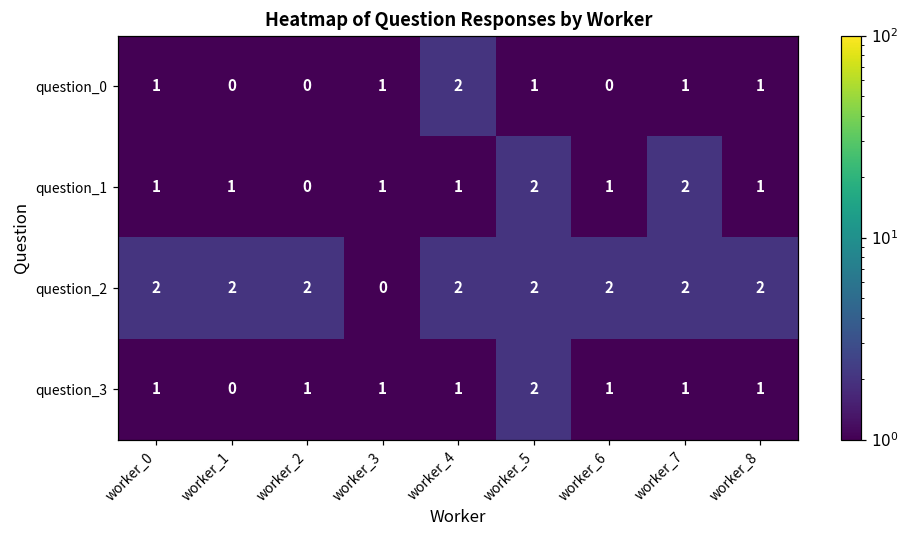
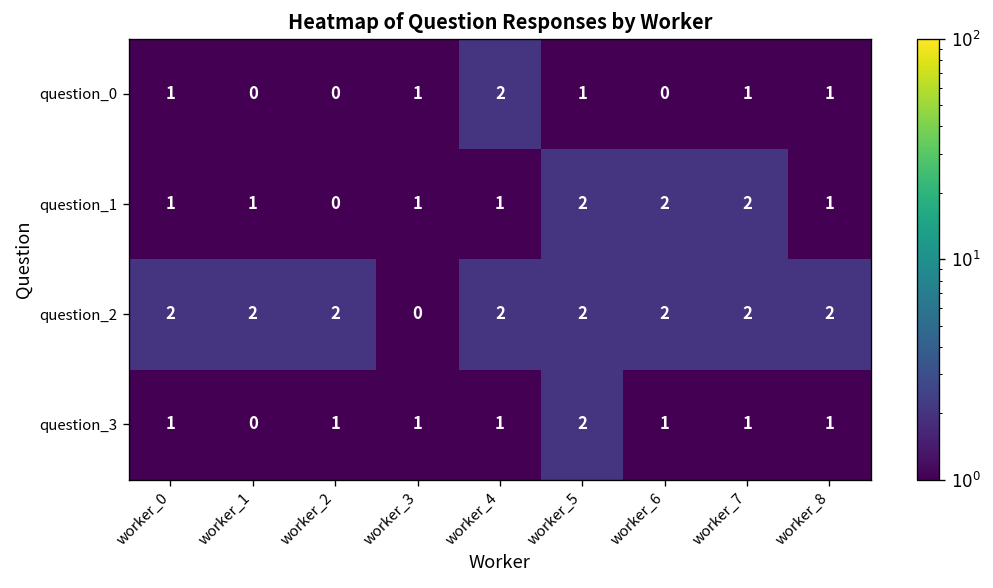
  {
    "question_0": {
      "worker_0": 1,
      "worker_1": 0,
      "worker_2": 0,
      "worker_3": 1,
      "worker_4": 2,
      "worker_5": 1,
      "worker_6": 0,
      "worker_7": 1,
      "worker_8": 1
    },
    "question_1": {
      "worker_0": 1,
      "worker_1": 1,
      "worker_2": 0,
      "worker_3": 1,
      "worker_4": 1,
      "worker_5": 2,
-     "worker_6": 1,
+     "worker_6": 2,
      "worker_7": 2,
      "worker_8": 1
    },
    "question_2": {
      "worker_0": 2,
      "worker_1": 2,
      "worker_2": 2,
      "worker_3": 0,
      "worker_4": 2,
      "worker_5": 2,
      "worker_6": 2,
      "worker_7": 2,
      "worker_8": 2
    },
    "question_3": {
      "worker_0": 1,
      "worker_1": 0,
      "worker_2": 1,
      "worker_3": 1,
      "worker_4": 1,
      "worker_5": 2,
      "worker_6": 1,
      "worker_7": 1,
      "worker_8": 1
    }
  }
